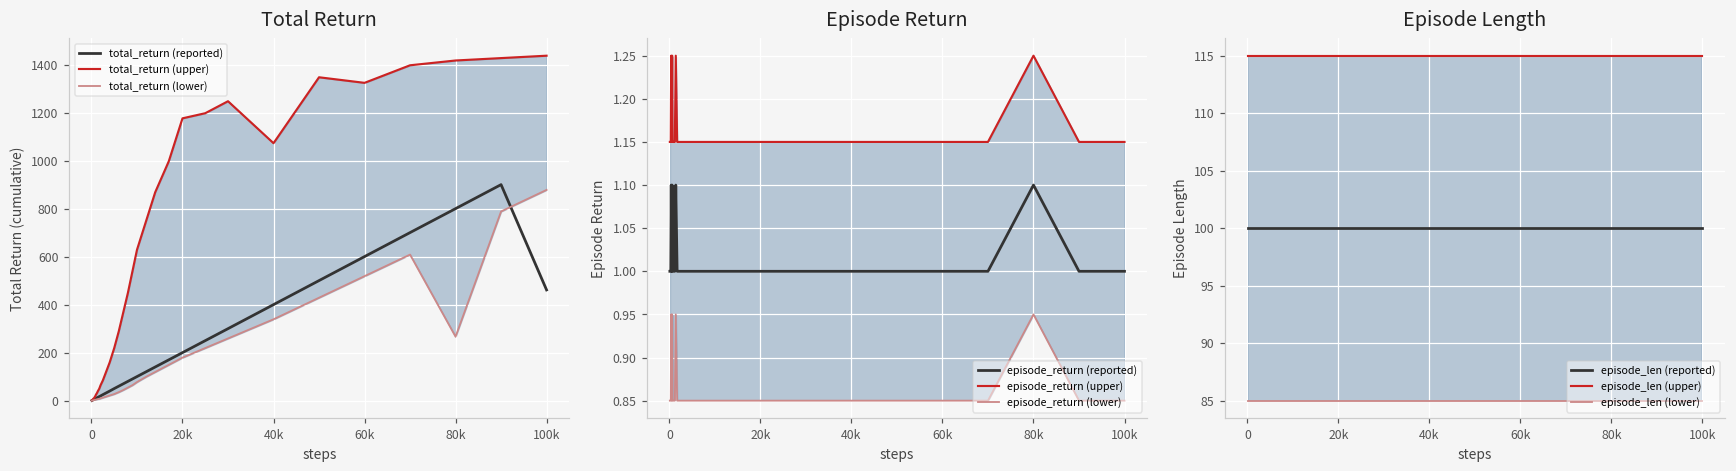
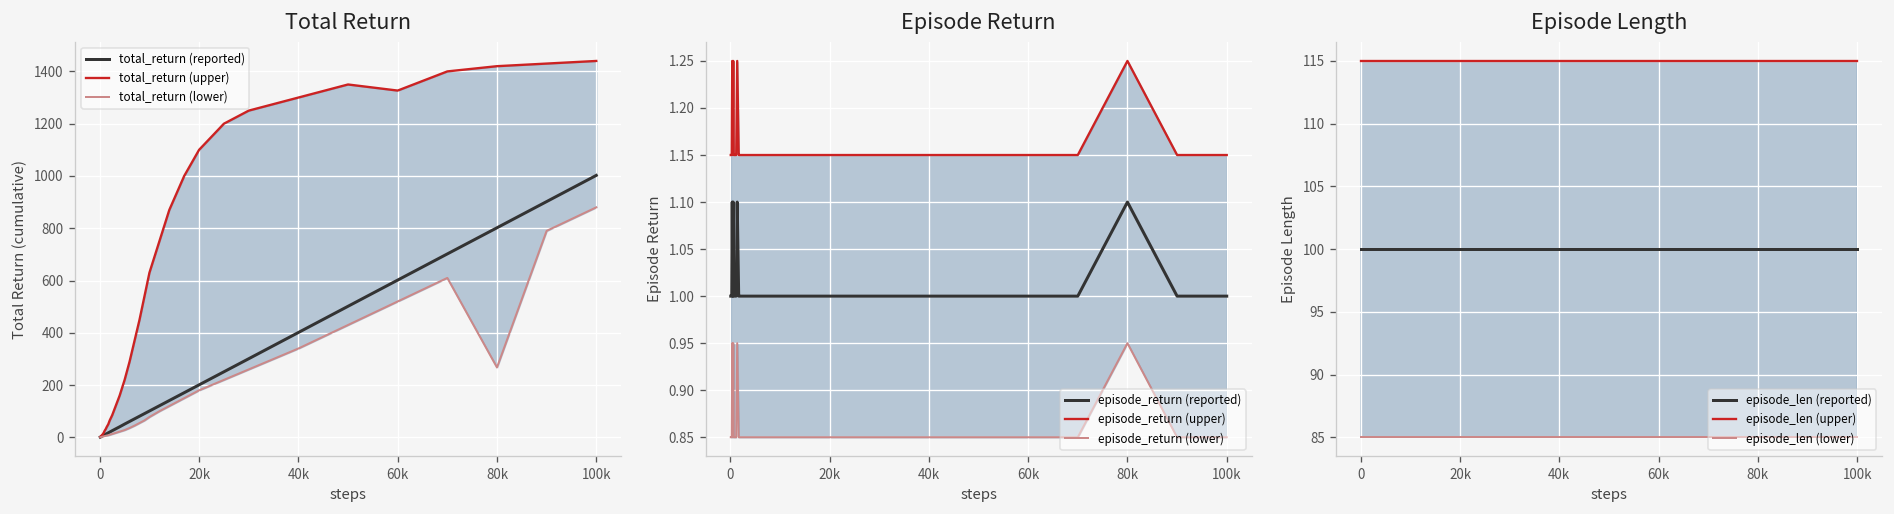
  {
    "Total Return": {
      "total_return (reported)": {
        "20k": 200,
        "40k": 400,
        "60k": 600,
        "80k": 800,
-       "100k": 460
+       "100k": 1000
      },
      "total_return (upper)": {
-       "20k": 1180,
-       "40k": 1070,
+       "20k": 1100,
+       "40k": 1300,
        "60k": 1330,
        "80k": 1420,
        "100k": 1440
      },
      "total_return (lower)": {
        "20k": 180,
        "40k": 340,
        "60k": 520,
        "80k": 270,
        "100k": 880
      }
    },
    "Episode Return": {
      "episode_return (reported)": {
        "20k": 1.00,
        "40k": 1.00,
        "60k": 1.00,
        "80k": 1.10,
        "100k": 1.00
      },
      "episode_return (upper)": {
        "20k": 1.15,
        "40k": 1.15,
        "60k": 1.15,
        "80k": 1.25,
        "100k": 1.15
      },
      "episode_return (lower)": {
        "20k": 0.85,
        "40k": 0.85,
        "60k": 0.85,
        "80k": 0.95
      }
    },
    "Episode Length": {
      "episode_len (reported)": {
        "20k": 100.0,
        "40k": 100.0,
        "60k": 100.0,
        "80k": 100.0,
        "100k": 100.0
      },
      "episode_len (upper)": {
        "20k": 115.0,
        "40k": 115.0,
        "60k": 115.0,
        "80k": 115.0,
        "100k": 115.0
      },
      "episode_len (lower)": {
        "20k": 85.0,
        "40k": 85.0,
        "60k": 85.0
      }
    }
  }
